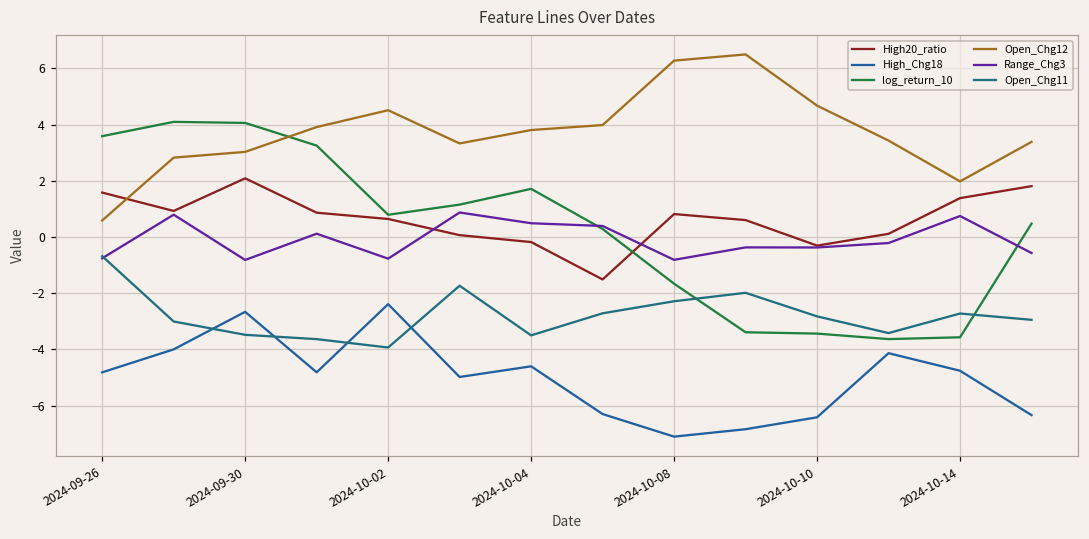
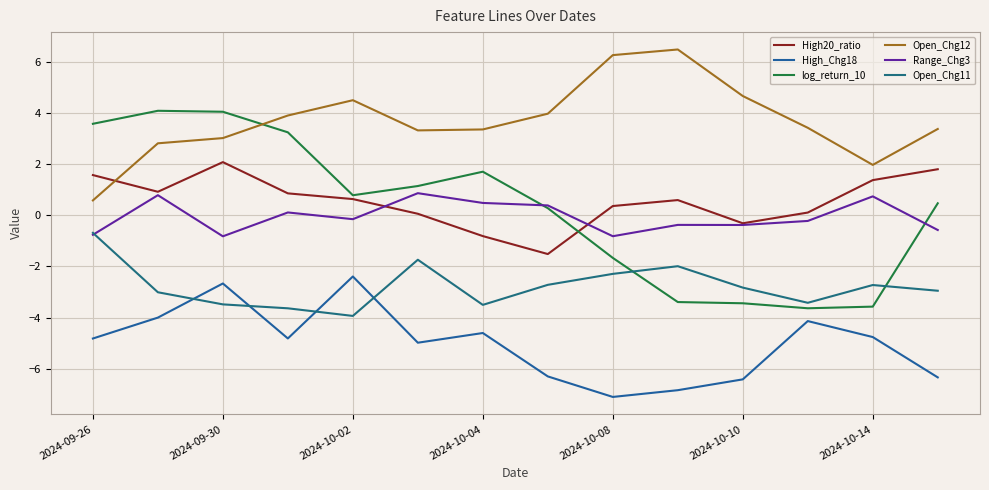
  {
    "High20_ratio": {
      "2024-09-26": 1.6,
      "2024-09-30": 2.1,
      "2024-10-02": 0.6,
-     "2024-10-04": -0.2,
-     "2024-10-08": 0.8,
+     "2024-10-04": -0.8,
+     "2024-10-08": 0.4,
      "2024-10-14": 1.4
    },
    "log_return_10": {
      "2024-09-26": 3.6,
      "2024-09-30": 4.1,
      "2024-10-02": 0.8,
      "2024-10-04": 1.7,
      "2024-10-08": -1.7,
      "2024-10-10": -3.4,
      "2024-10-14": -3.6
    },
    "Open_Chg12": {
      "2024-09-26": 0.6,
      "2024-09-30": 3.0,
      "2024-10-02": 4.5,
-     "2024-10-04": 3.8,
+     "2024-10-04": 3.4,
      "2024-10-08": 6.3,
      "2024-10-10": 4.7,
      "2024-10-14": 2.0
    },
    "Range_Chg3": {
      "2024-09-30": -0.8,
-     "2024-10-02": -0.8,
+     "2024-10-02": -0.1,
      "2024-10-04": 0.5,
      "2024-10-08": -0.8,
      "2024-10-14": 0.7
    }
  }
